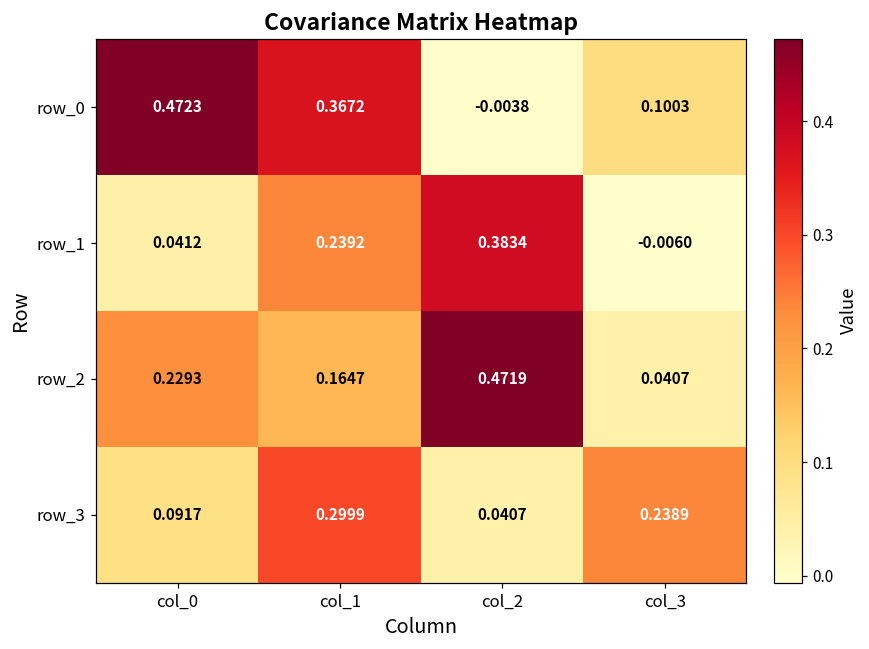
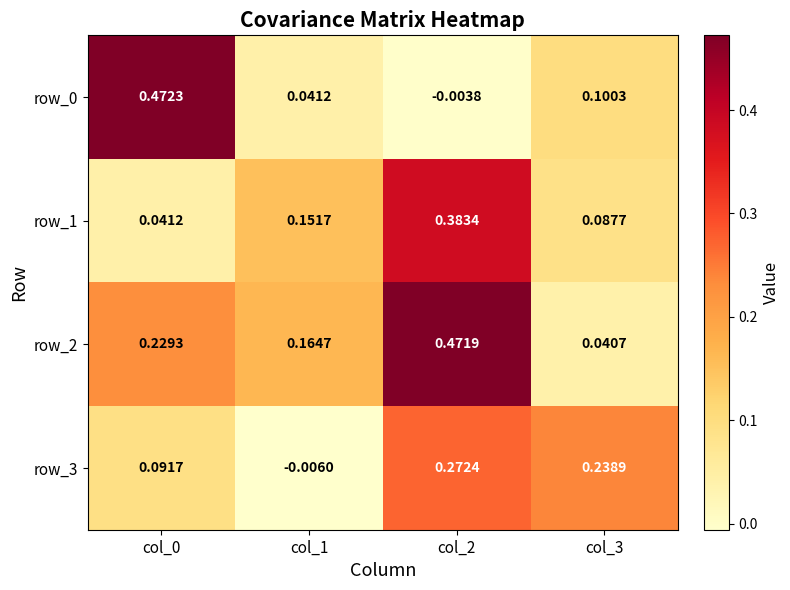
  {
    "row_0": {
      "col_0": 0.4723,
-     "col_1": 0.3672,
+     "col_1": 0.0412,
      "col_2": -0.0038,
      "col_3": 0.1003
    },
    "row_1": {
      "col_0": 0.0412,
-     "col_1": 0.2392,
+     "col_1": 0.1517,
      "col_2": 0.3834,
-     "col_3": -0.0060
+     "col_3": 0.0877
    },
    "row_2": {
      "col_0": 0.2293,
      "col_1": 0.1647,
      "col_2": 0.4719,
      "col_3": 0.0407
    },
    "row_3": {
      "col_0": 0.0917,
-     "col_1": 0.2999,
-     "col_2": 0.0407,
+     "col_1": -0.0060,
+     "col_2": 0.2724,
      "col_3": 0.2389
    }
  }
